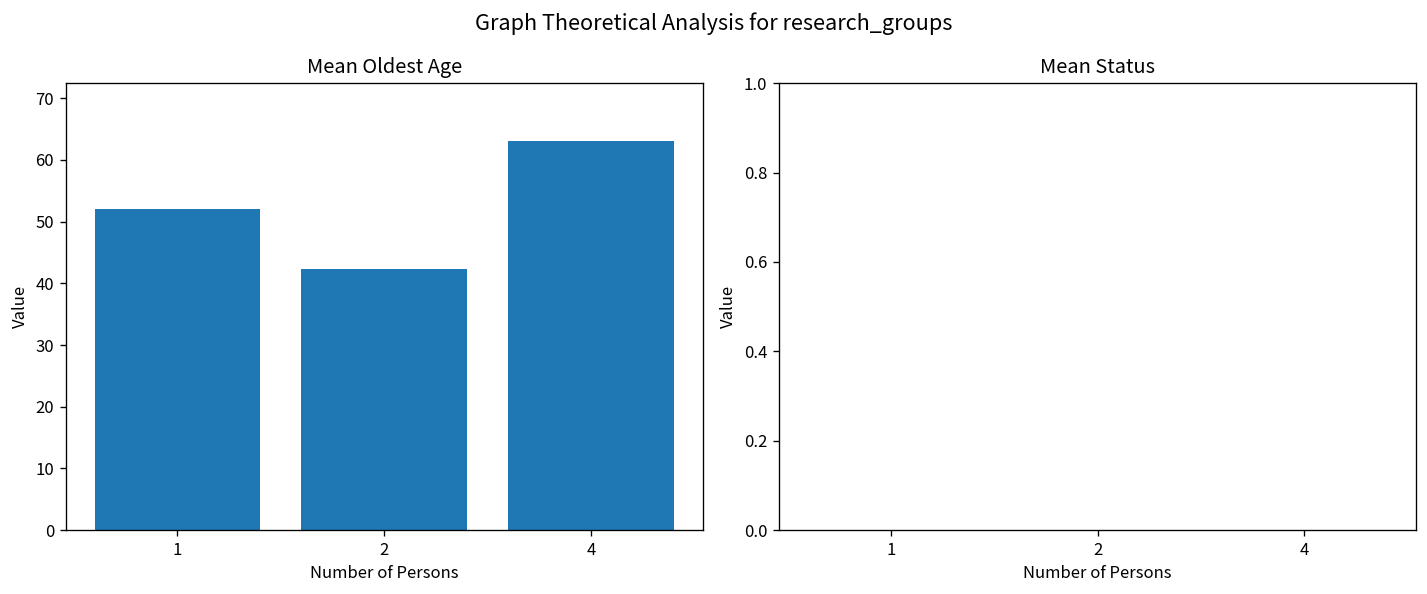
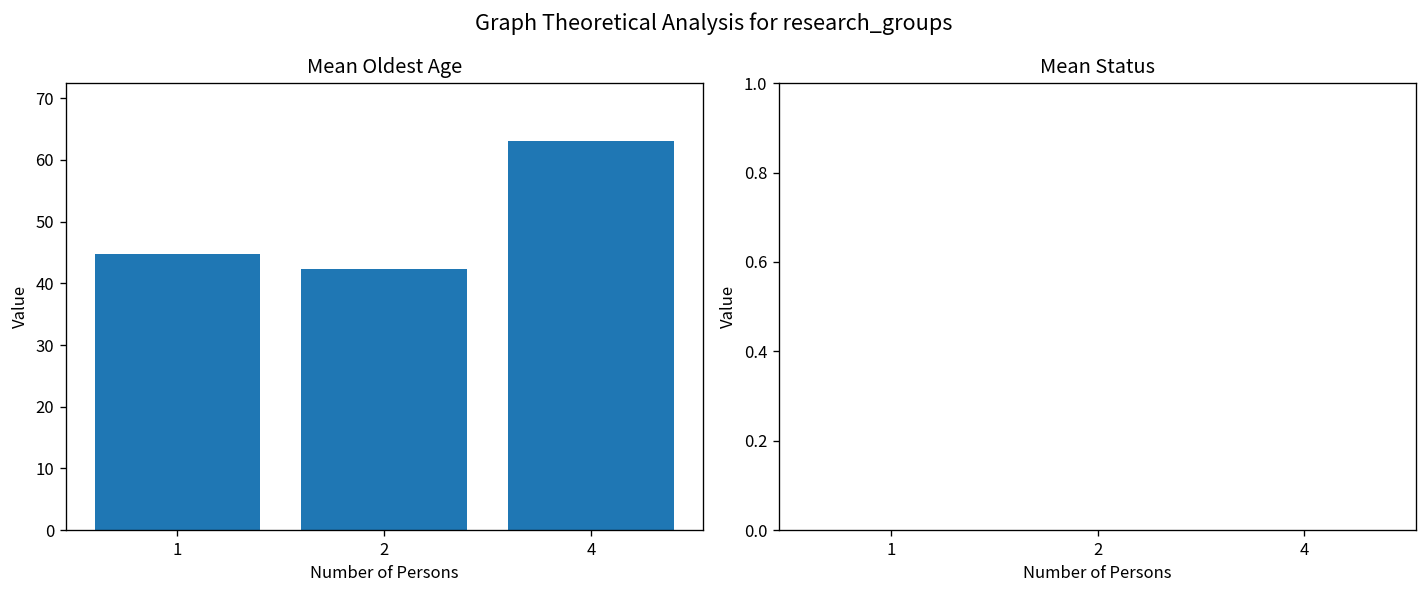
  {
    "Mean Oldest Age": {
-     "1": 52,
+     "1": 45,
      "2": 42,
      "4": 63
    },
    "Mean Status": {
      "1": 0.00,
      "2": 0.00,
      "4": 0.00
    }
  }
